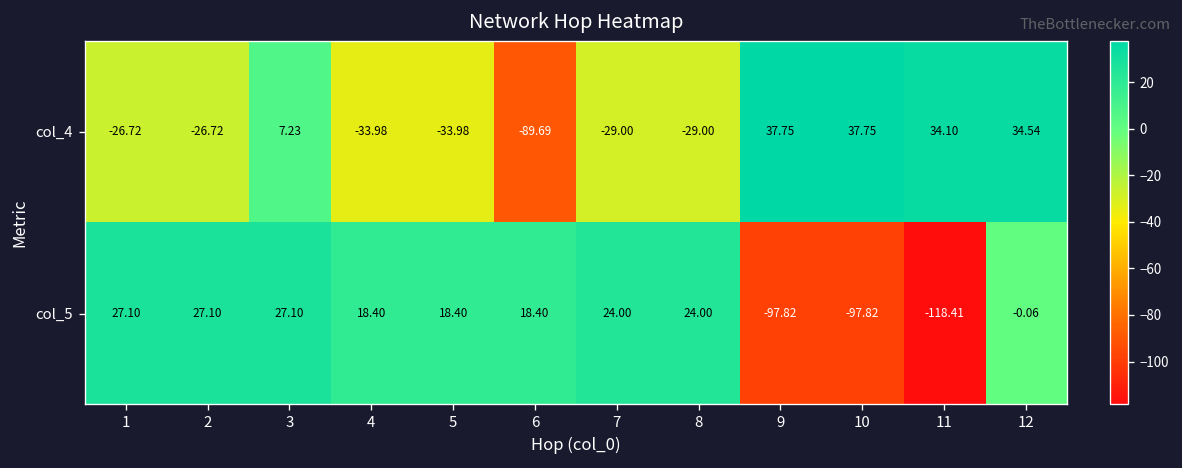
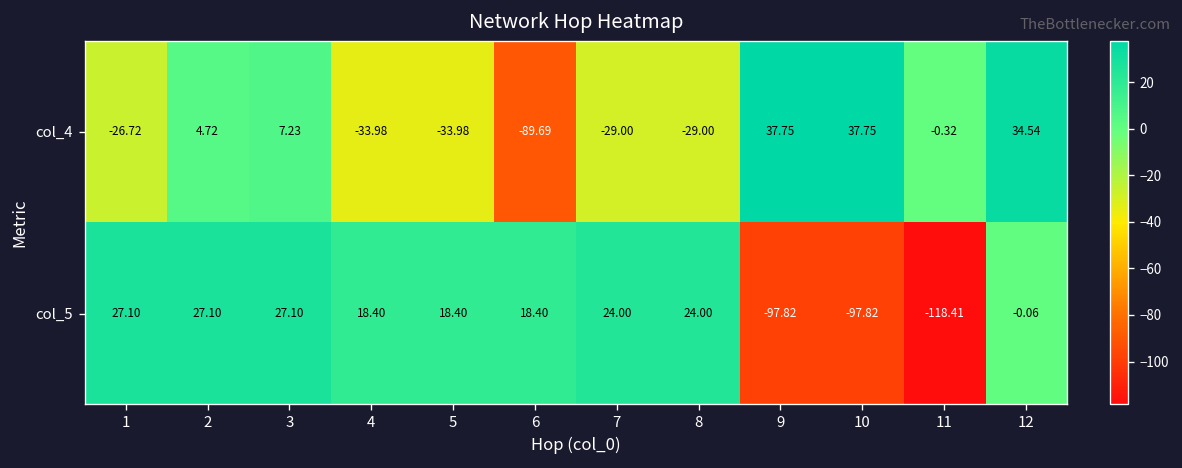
  {
    "col_4": {
      "1": -26.72,
-     "2": -26.72,
+     "2": 4.72,
      "3": 7.23,
      "4": -33.98,
      "5": -33.98,
      "6": -89.69,
      "7": -29.00,
      "8": -29.00,
      "9": 37.75,
      "10": 37.75,
-     "11": 34.10,
+     "11": -0.32,
      "12": 34.54
    },
    "col_5": {
      "1": 27.10,
      "2": 27.10,
      "3": 27.10,
      "4": 18.40,
      "5": 18.40,
      "6": 18.40,
      "7": 24.00,
      "8": 24.00,
      "9": -97.82,
      "10": -97.82,
      "11": -118.41,
      "12": -0.06
    }
  }
